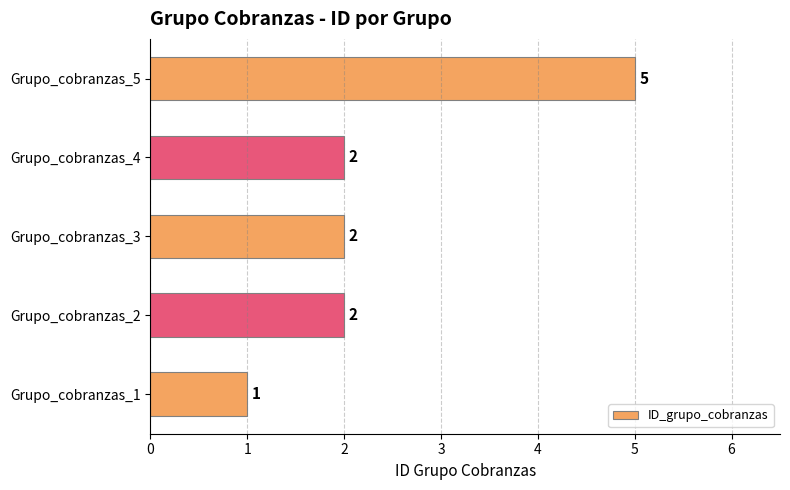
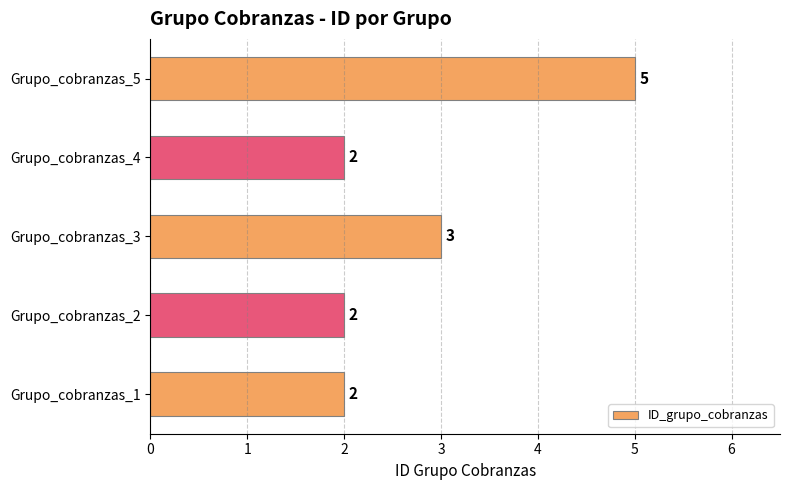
  {
    "Grupo_cobranzas_5": 5,
    "Grupo_cobranzas_4": 2,
-   "Grupo_cobranzas_3": 2,
+   "Grupo_cobranzas_3": 3,
    "Grupo_cobranzas_2": 2,
-   "Grupo_cobranzas_1": 1
+   "Grupo_cobranzas_1": 2
  }
